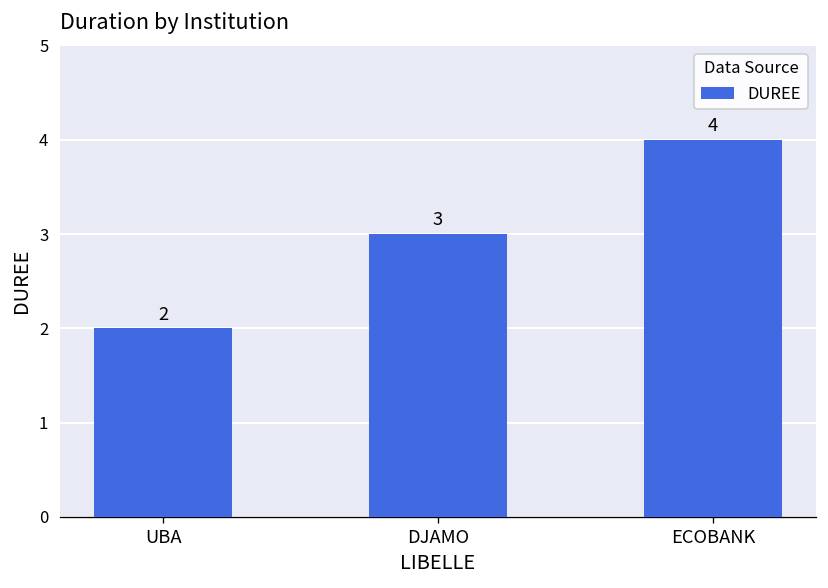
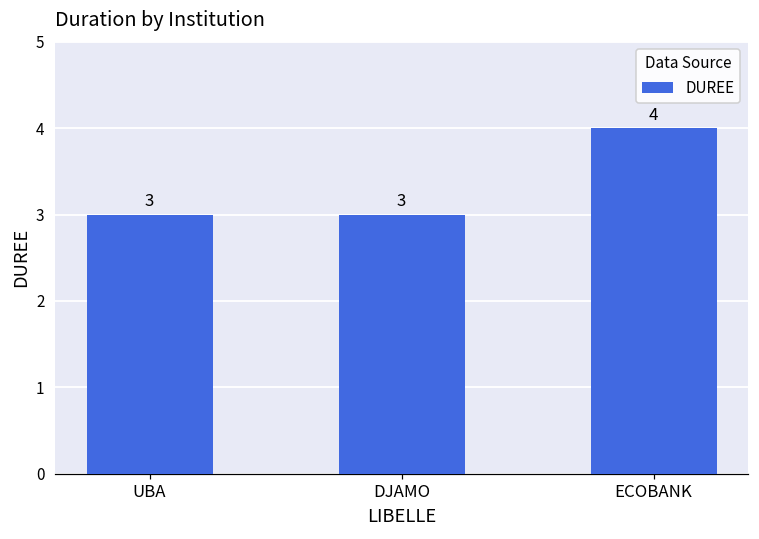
  {
-   "UBA": 2,
+   "UBA": 3,
    "DJAMO": 3,
    "ECOBANK": 4
  }
